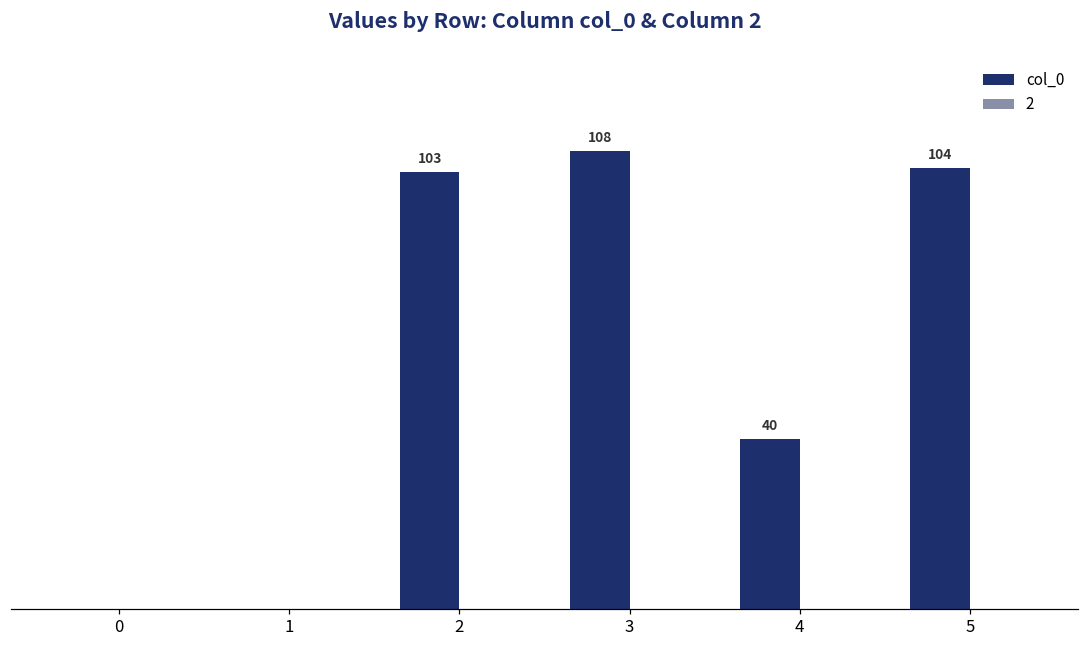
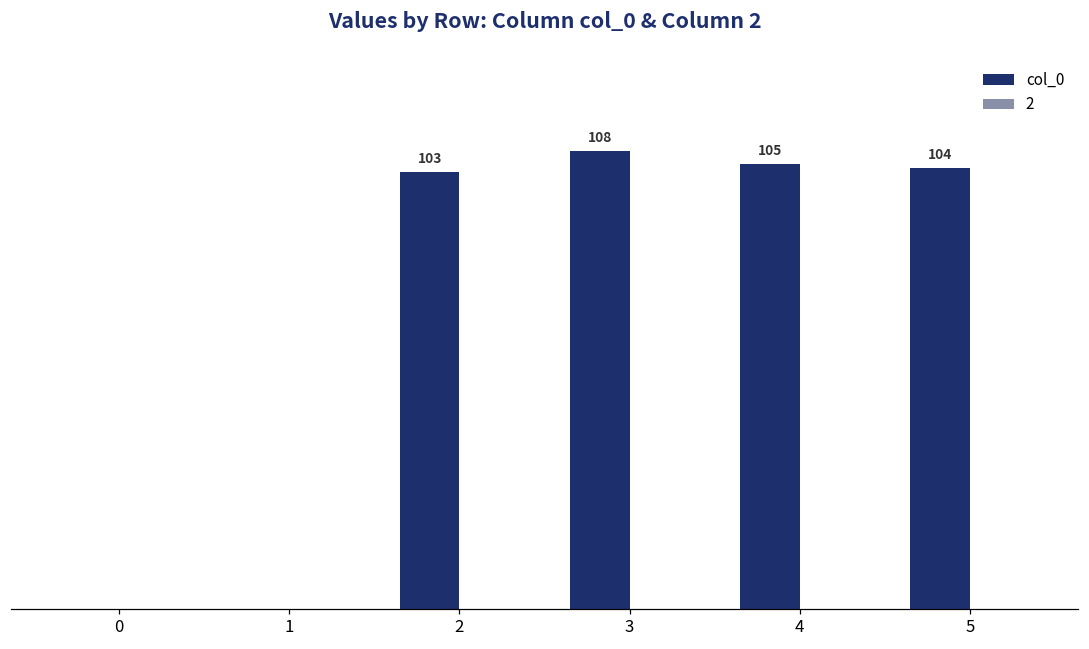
  {
    "col_0": {
      "2": 103,
      "3": 108,
-     "4": 40,
+     "4": 105,
      "5": 104
    }
  }
